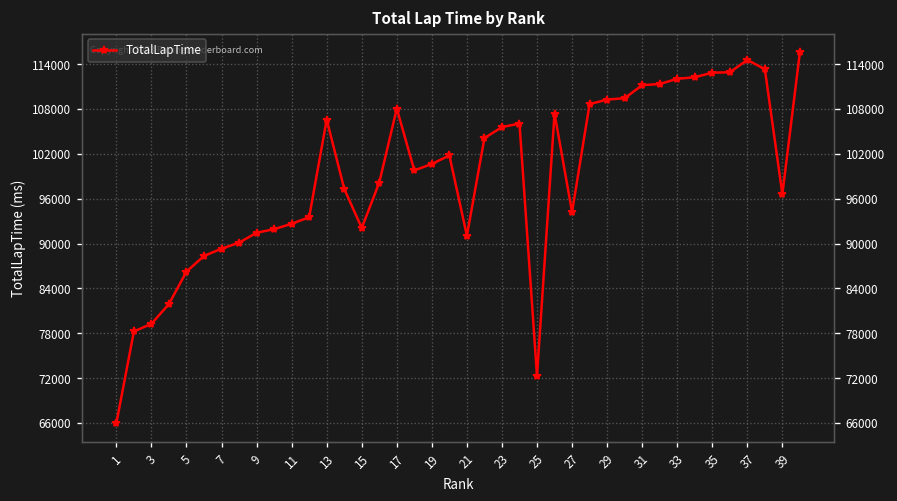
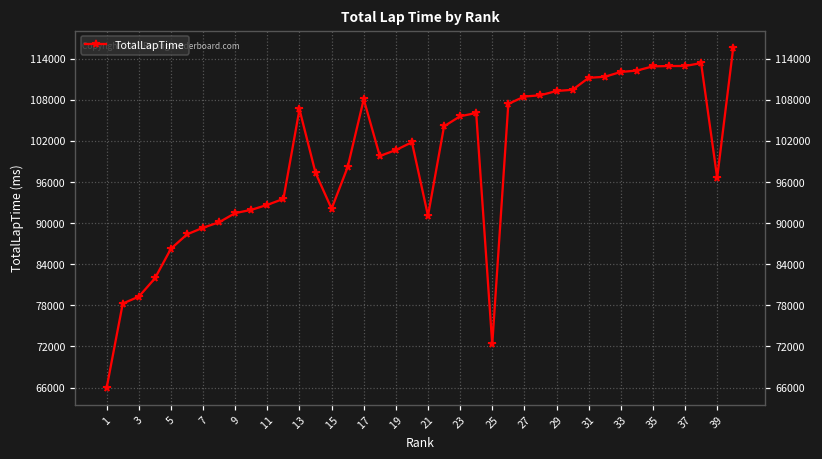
  {
    "1": 66000,
    "3": 79000,
    "5": 86000,
    "7": 89000,
    "9": 91000,
    "11": 93000,
    "13": 107000,
    "15": 92000,
    "17": 108000,
    "19": 101000,
    "21": 91000,
    "23": 106000,
    "25": 72000,
-   "27": 94000,
+   "27": 108000,
    "29": 109000,
    "31": 111000,
    "33": 112000,
    "35": 113000,
-   "37": 115000,
+   "37": 113000,
    "39": 97000
  }
